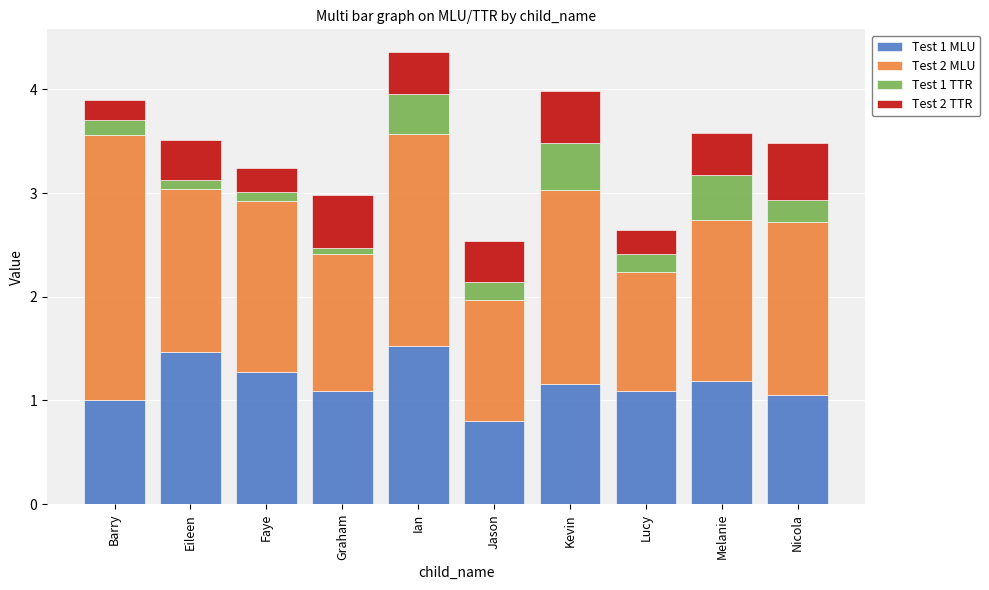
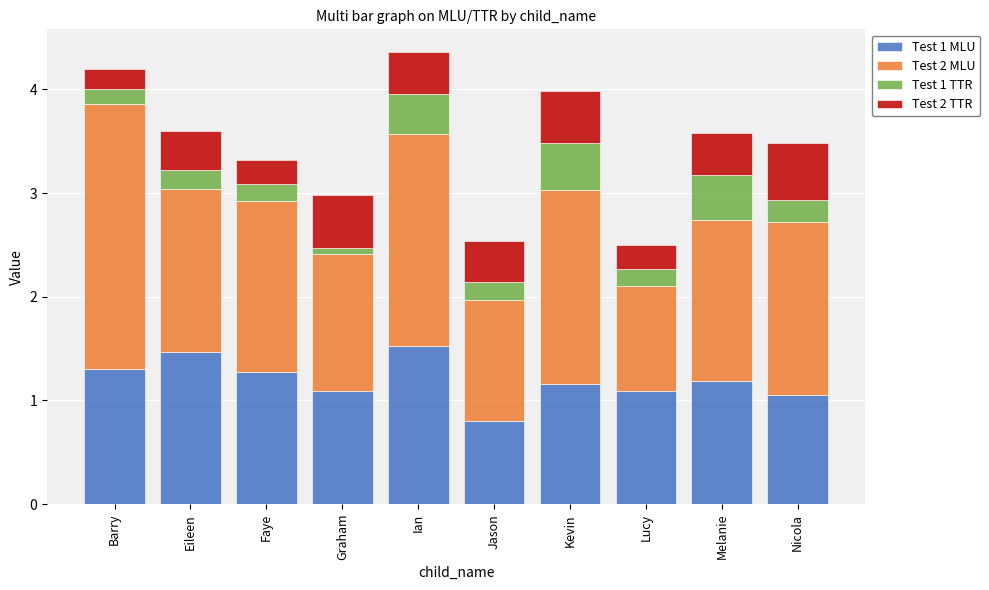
  {
    "Test 1 MLU": {
-     "Barry": 1.0,
+     "Barry": 1.3,
      "Eileen": 1.47,
      "Faye": 1.27,
      "Graham": 1.1,
      "Ian": 1.53,
      "Jason": 0.8,
      "Kevin": 1.16,
      "Lucy": 1.1,
      "Melanie": 1.2,
      "Nicola": 1.05
    },
    "Test 2 MLU": {
      "Barry": 2.56,
      "Eileen": 1.57,
      "Faye": 1.65,
      "Graham": 1.32,
      "Ian": 2.04,
      "Jason": 1.17,
      "Kevin": 1.87,
-     "Lucy": 1.15,
+     "Lucy": 1.01,
      "Melanie": 1.55,
      "Nicola": 1.67
    },
    "Test 1 TTR": {
      "Barry": 0.14,
-     "Eileen": 0.09,
-     "Faye": 0.09,
+     "Eileen": 0.18,
+     "Faye": 0.17,
      "Graham": 0.06,
      "Ian": 0.38,
      "Jason": 0.17,
      "Kevin": 0.45,
      "Lucy": 0.17,
      "Melanie": 0.43,
      "Nicola": 0.21
    },
    "Test 2 TTR": {
      "Barry": 0.20,
      "Eileen": 0.38,
      "Faye": 0.23,
      "Graham": 0.51,
      "Ian": 0.41,
      "Jason": 0.40,
      "Kevin": 0.50,
      "Lucy": 0.23,
      "Melanie": 0.41,
      "Nicola": 0.55
    }
  }
